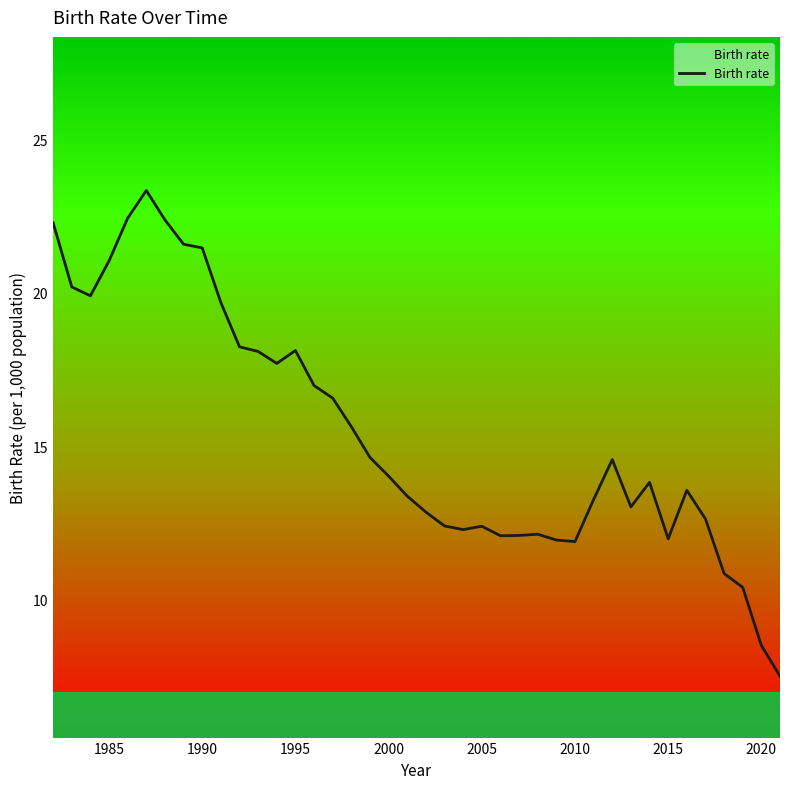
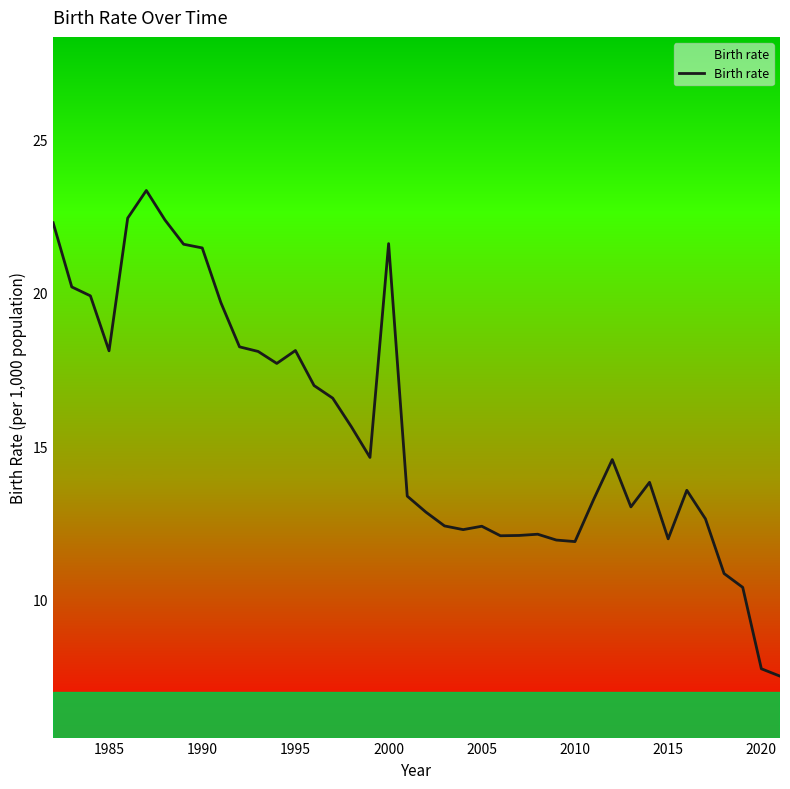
  {
-   "1985": 21.0,
+   "1985": 18.1,
    "1990": 21.5,
    "1995": 18.1,
-   "2000": 14.0,
+   "2000": 21.6,
    "2005": 12.4,
    "2010": 11.9,
    "2015": 12.0,
-   "2020": 8.5
+   "2020": 7.8
  }
